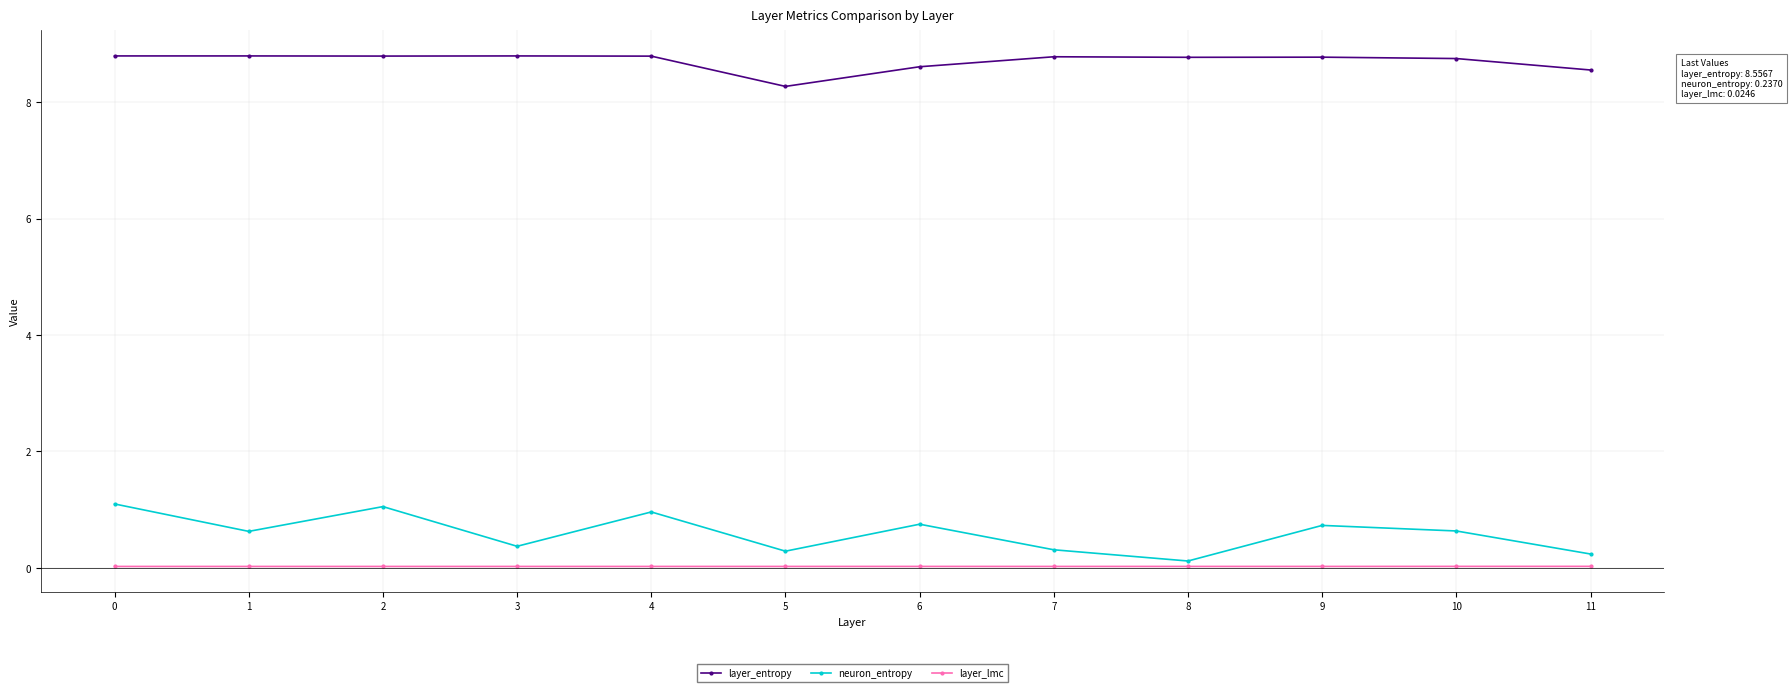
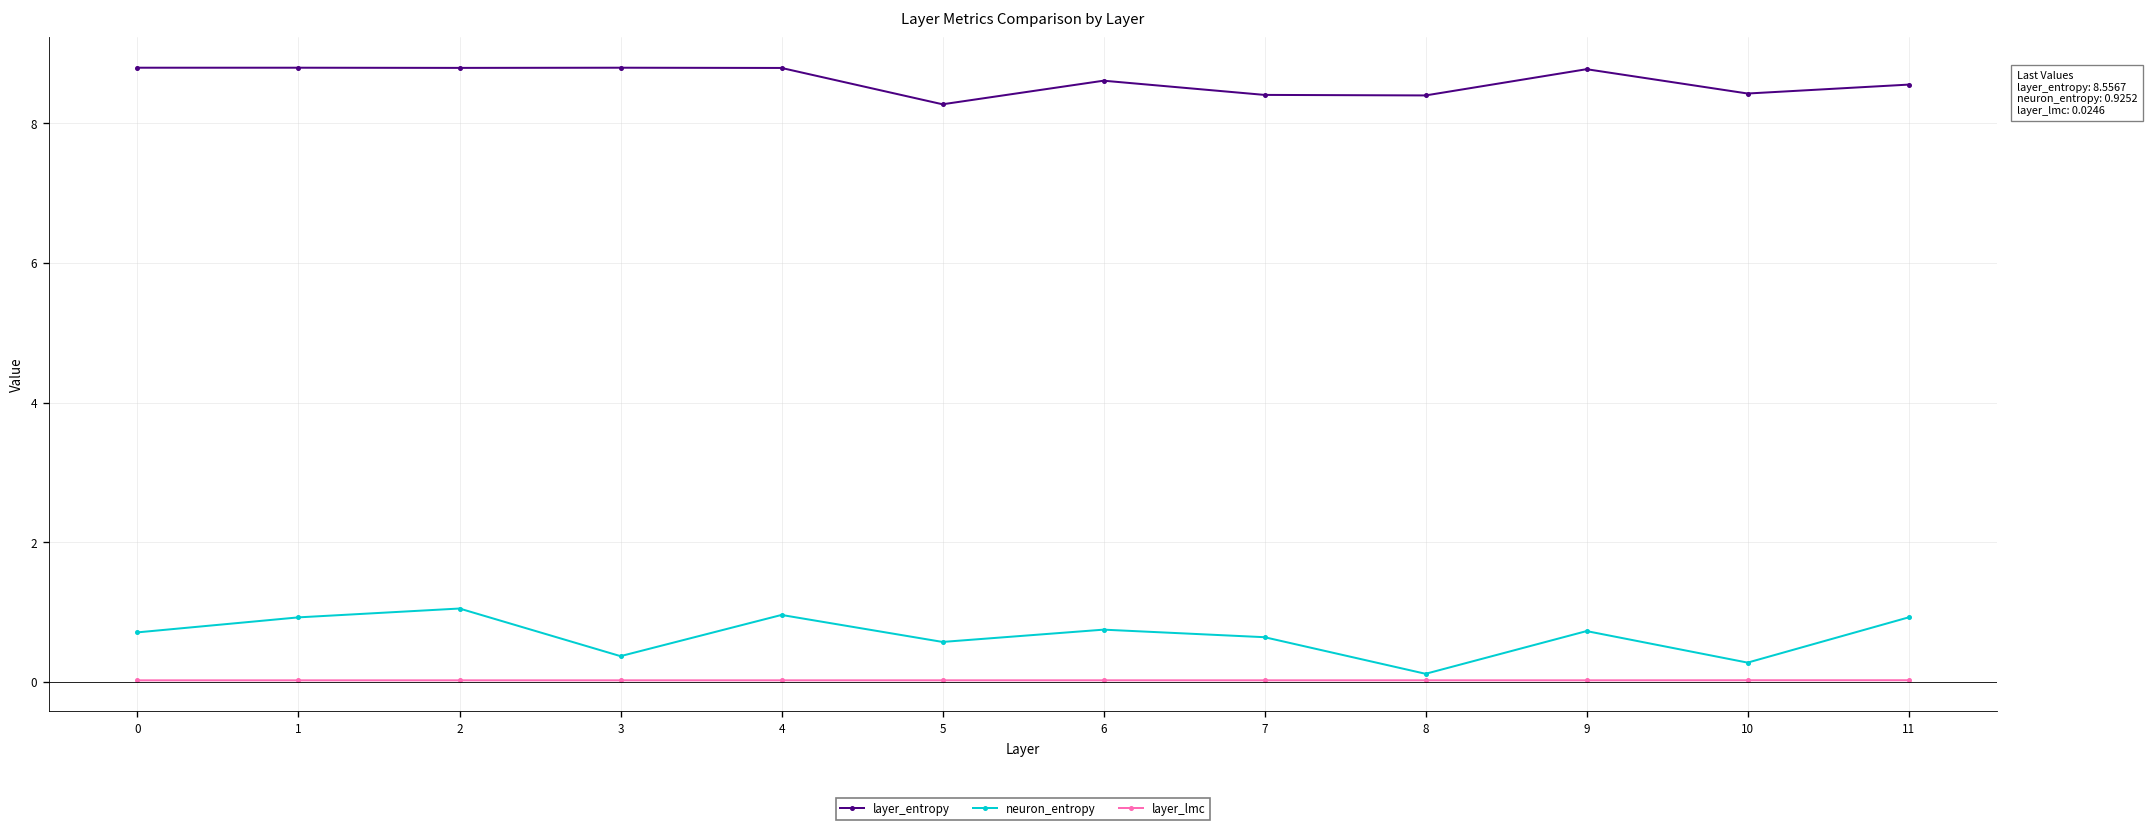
  {
    "layer_entropy": {
      "0": 8.8,
      "1": 8.8,
      "2": 8.8,
      "3": 8.8,
      "4": 8.8,
      "5": 8.3,
      "6": 8.6,
-     "7": 8.8,
-     "8": 8.8,
+     "7": 8.4,
+     "8": 8.4,
      "9": 8.8,
-     "10": 8.8,
+     "10": 8.4,
      "11": 8.6
    },
    "neuron_entropy": {
-     "0": 1.1,
-     "1": 0.6,
-     "5": 0.3,
-     "7": 0.3,
-     "10": 0.6,
-     "11": 0.2370
+     "0": 0.7,
+     "1": 0.9,
+     "5": 0.6,
+     "7": 0.6,
+     "10": 0.3,
+     "11": 0.9252
    },
    "layer_lmc": {
      "0": 0.0,
      "1": 0.0,
      "2": 0.0,
      "3": 0.0,
      "4": 0.0,
      "5": 0.0,
      "6": 0.0,
      "7": 0.0,
      "8": 0.0,
      "9": 0.0,
      "10": 0.0,
      "11": 0.0
    }
  }
